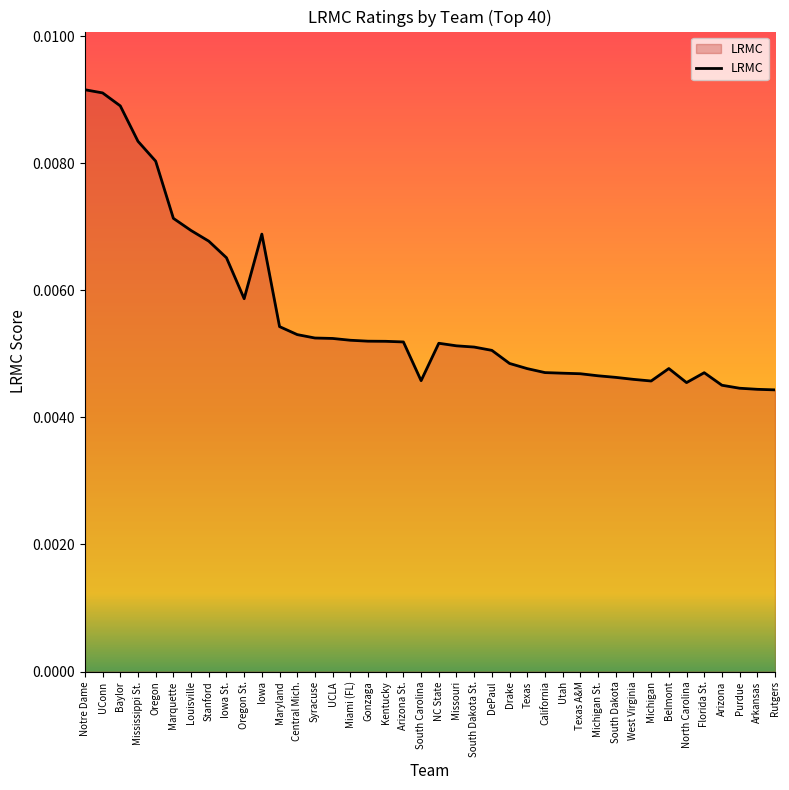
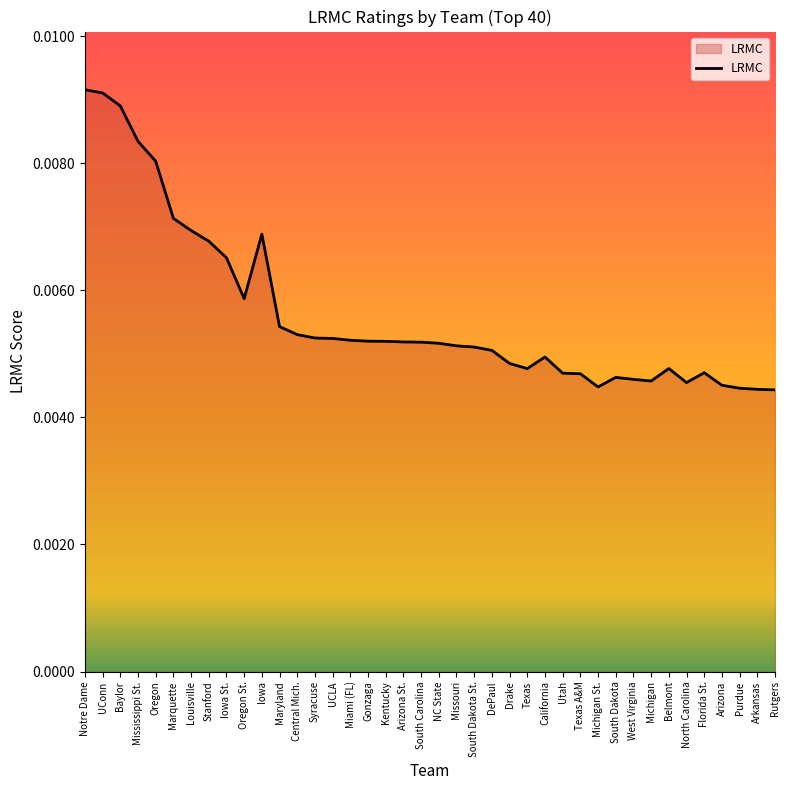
  {
    "Notre Dame": 0.0092,
    "UConn": 0.0091,
    "Baylor": 0.0089,
    "Mississippi St.": 0.0083,
    "Oregon": 0.0080,
    "Marquette": 0.0071,
    "Louisville": 0.0069,
    "Stanford": 0.0068,
    "Iowa St.": 0.0065,
    "Oregon St.": 0.0059,
    "Iowa": 0.0069,
    "Maryland": 0.0054,
    "Central Mich.": 0.0053,
    "Syracuse": 0.0052,
    "UCLA": 0.0052,
    "Miami (FL)": 0.0052,
    "Gonzaga": 0.0052,
    "Kentucky": 0.0052,
    "Arizona St.": 0.0052,
-   "South Carolina": 0.0046,
+   "South Carolina": 0.0052,
    "NC State": 0.0052,
    "Missouri": 0.0051,
    "South Dakota St.": 0.0051,
    "DePaul": 0.0051,
    "Drake": 0.0048,
    "Texas": 0.0048,
-   "California": 0.0047,
+   "California": 0.0050,
    "Utah": 0.0047,
    "Texas A&M": 0.0047,
-   "Michigan St.": 0.0047,
+   "Michigan St.": 0.0045,
    "South Dakota": 0.0046,
    "West Virginia": 0.0046,
    "Michigan": 0.0046,
    "Belmont": 0.0048,
    "North Carolina": 0.0045,
    "Florida St.": 0.0047,
    "Arizona": 0.0045,
    "Purdue": 0.0045,
    "Arkansas": 0.0044,
    "Rutgers": 0.0044
  }
